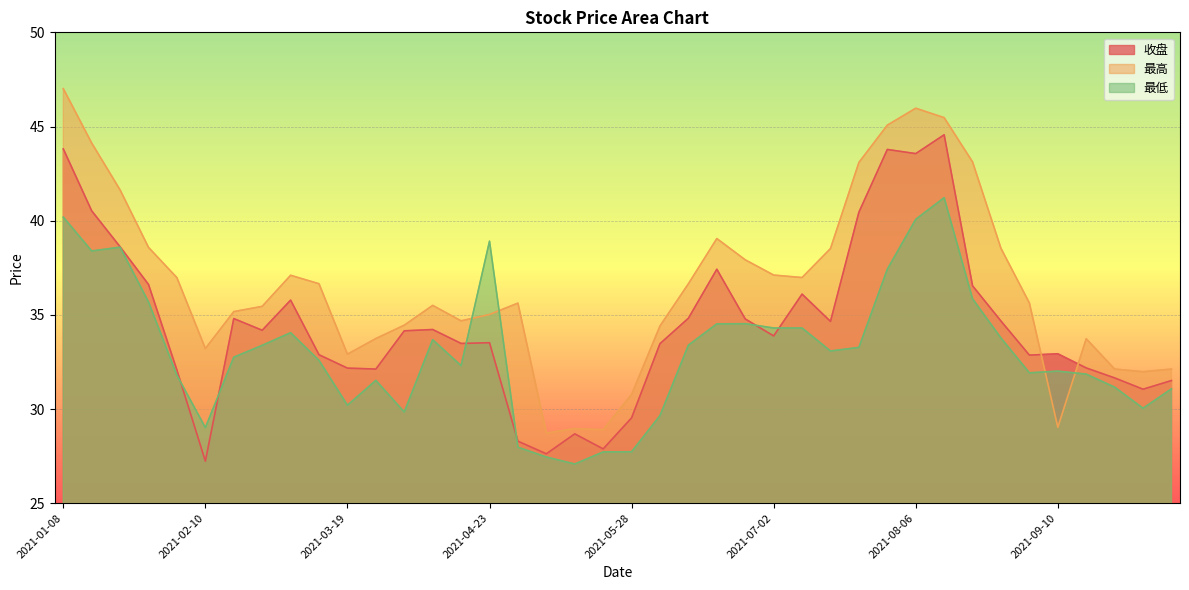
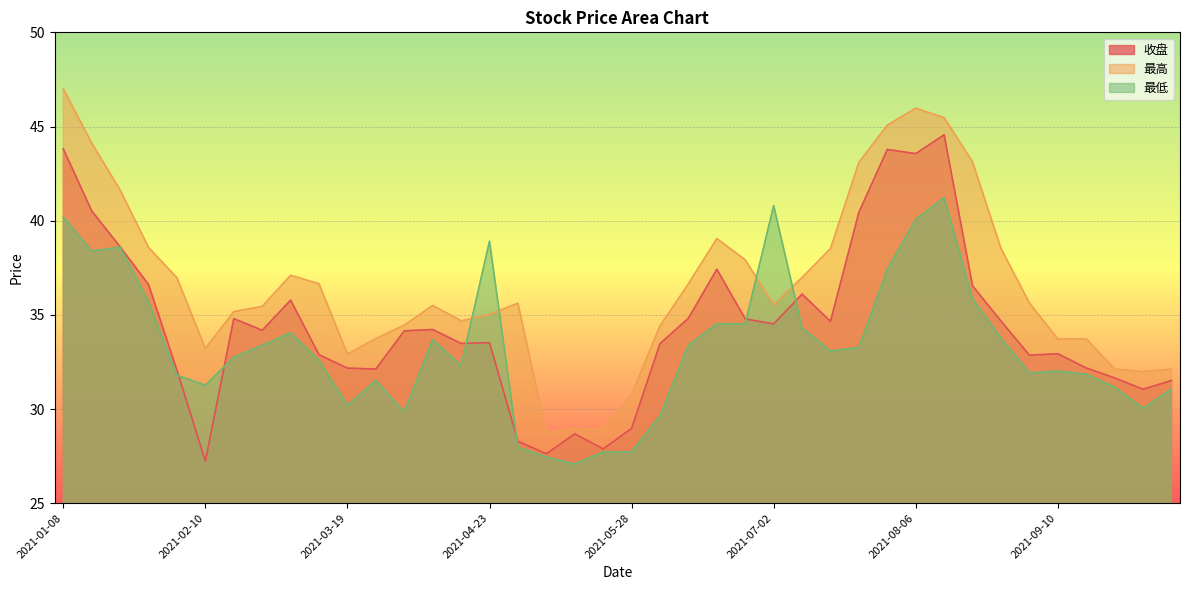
  {
    "收盘": {
      "2021-01-08": 43.8,
      "2021-02-10": 27.2,
      "2021-03-19": 32.2,
      "2021-04-23": 33.5,
-     "2021-05-28": 29.5,
-     "2021-07-02": 33.9,
+     "2021-05-28": 29.0,
+     "2021-07-02": 34.5,
      "2021-08-06": 43.6,
      "2021-09-10": 32.9
    },
    "最高": {
      "2021-01-08": 47.0,
      "2021-02-10": 33.2,
      "2021-03-19": 32.9,
      "2021-04-23": 35.0,
      "2021-05-28": 30.8,
-     "2021-07-02": 37.1,
+     "2021-07-02": 35.5,
      "2021-08-06": 46.0,
-     "2021-09-10": 29.0
+     "2021-09-10": 33.7
    },
    "最低": {
      "2021-01-08": 40.2,
-     "2021-02-10": 29.0,
+     "2021-02-10": 31.3,
      "2021-03-19": 30.2,
      "2021-04-23": 38.9,
      "2021-05-28": 27.7,
-     "2021-07-02": 34.3,
+     "2021-07-02": 40.8,
      "2021-08-06": 40.1,
      "2021-09-10": 32.0
    }
  }
